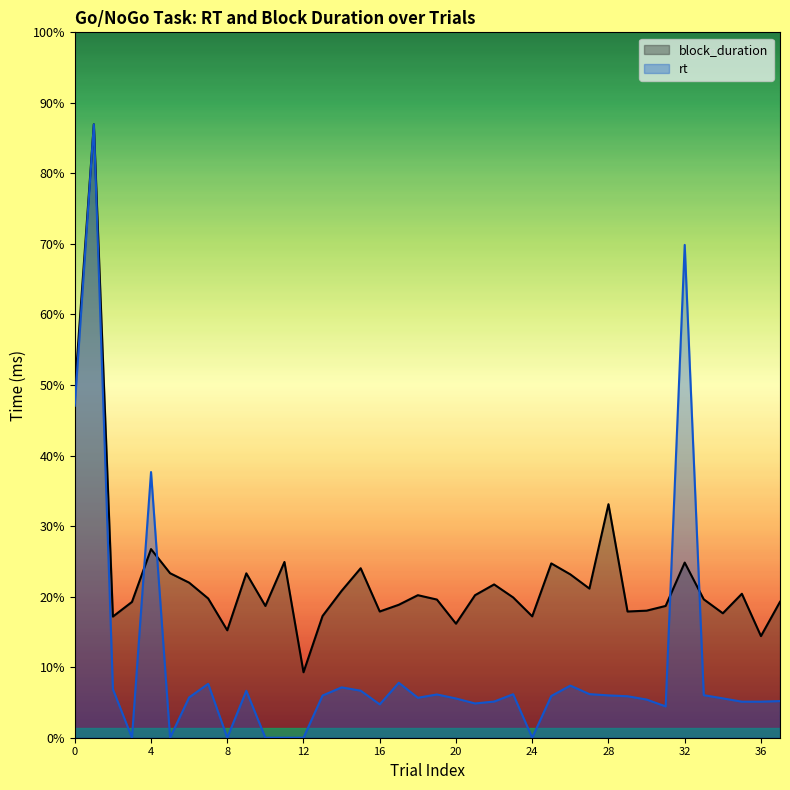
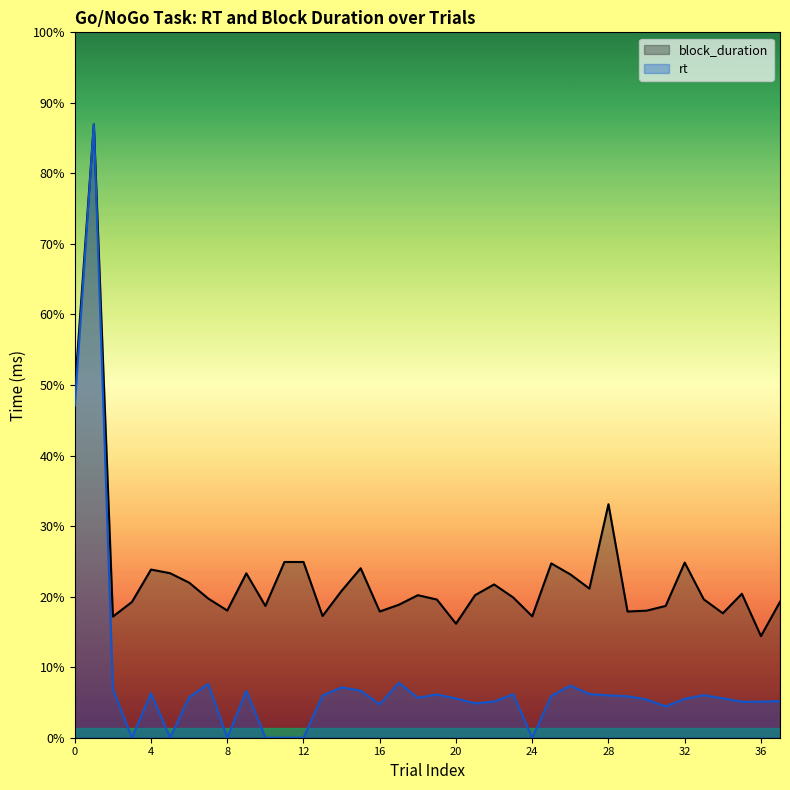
  {
    "block_duration": {
      "0": "49%",
-     "4": "27%",
-     "8": "15%",
-     "12": "9%",
+     "4": "24%",
+     "8": "18%",
+     "12": "25%",
      "16": "18%",
      "20": "16%",
      "24": "17%",
      "28": "33%",
      "32": "25%",
      "36": "14%"
    },
    "rt": {
      "0": "47%",
-     "4": "38%",
+     "4": "6%",
      "16": "5%",
      "20": "6%",
      "28": "6%",
-     "32": "70%",
+     "32": "6%",
      "36": "5%"
    }
  }
